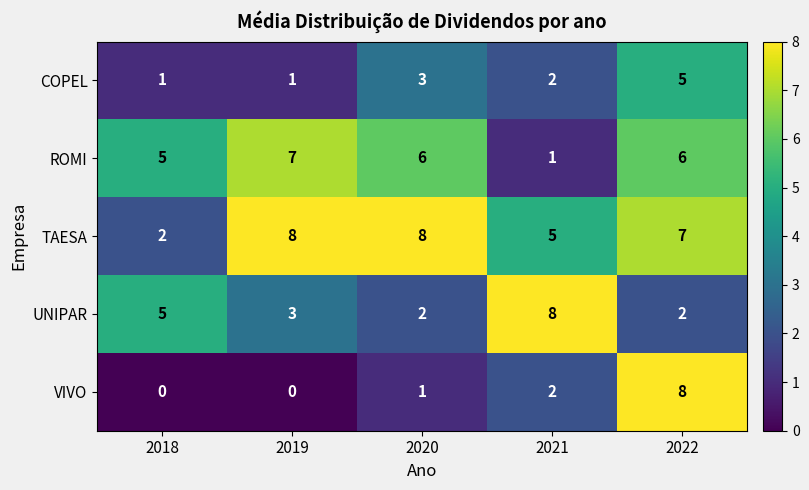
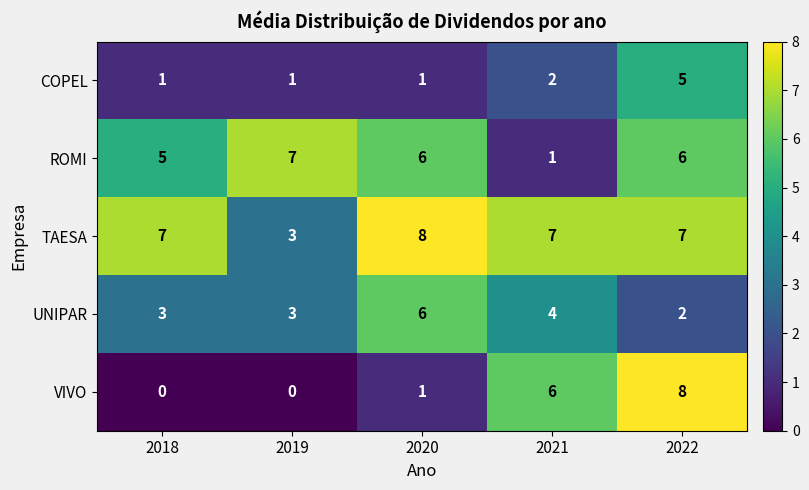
  {
    "COPEL": {
      "2018": 1,
      "2019": 1,
-     "2020": 3,
+     "2020": 1,
      "2021": 2,
      "2022": 5
    },
    "ROMI": {
      "2018": 5,
      "2019": 7,
      "2020": 6,
      "2021": 1,
      "2022": 6
    },
    "TAESA": {
-     "2018": 2,
-     "2019": 8,
+     "2018": 7,
+     "2019": 3,
      "2020": 8,
-     "2021": 5,
+     "2021": 7,
      "2022": 7
    },
    "UNIPAR": {
-     "2018": 5,
+     "2018": 3,
      "2019": 3,
-     "2020": 2,
-     "2021": 8,
+     "2020": 6,
+     "2021": 4,
      "2022": 2
    },
    "VIVO": {
      "2018": 0,
      "2019": 0,
      "2020": 1,
-     "2021": 2,
+     "2021": 6,
      "2022": 8
    }
  }
